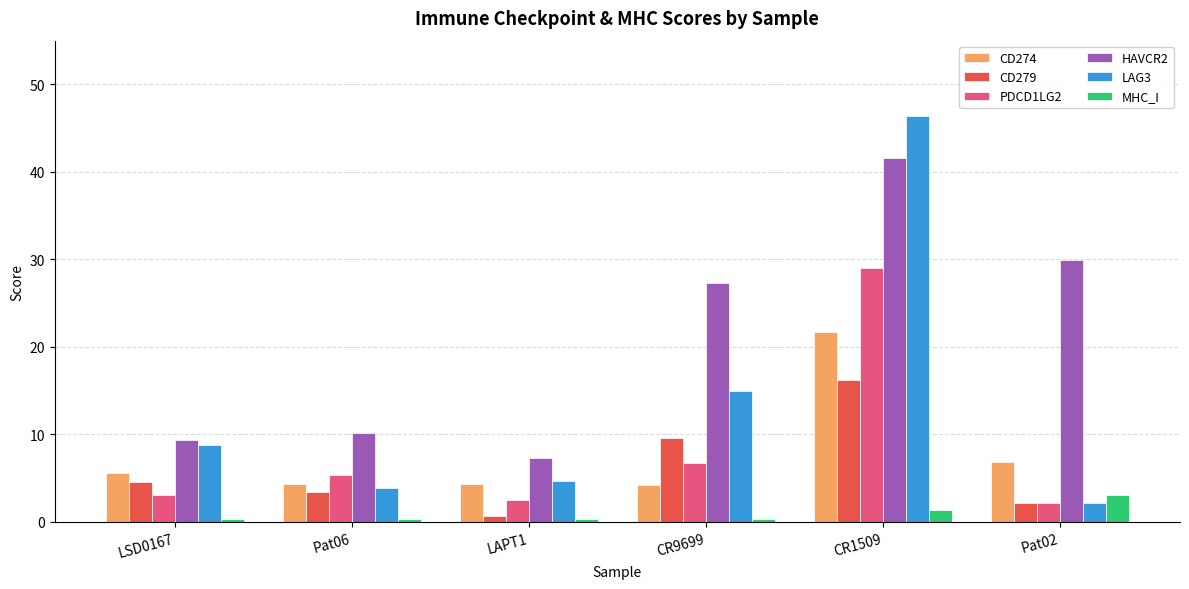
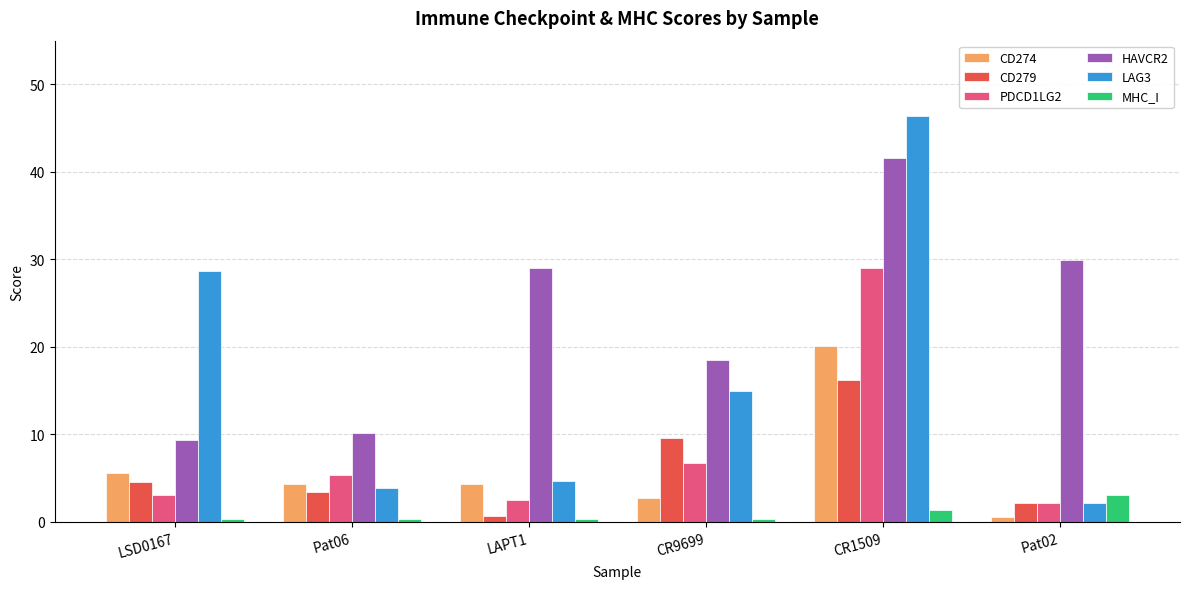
  {
    "CD274": {
      "LSD0167": 6,
      "Pat06": 4,
      "LAPT1": 4,
-     "CR9699": 4,
-     "CR1509": 22,
-     "Pat02": 7
+     "CR9699": 3,
+     "CR1509": 20,
+     "Pat02": 1
    },
    "HAVCR2": {
      "LSD0167": 9,
      "Pat06": 10,
-     "LAPT1": 7,
-     "CR9699": 27,
+     "LAPT1": 29,
+     "CR9699": 19,
      "CR1509": 42,
      "Pat02": 30
    },
    "LAG3": {
-     "LSD0167": 9,
+     "LSD0167": 29,
      "Pat06": 4,
      "LAPT1": 5,
      "CR9699": 15,
      "CR1509": 46,
      "Pat02": 2
    },
    "MHC_I": {
      "LSD0167": 0,
      "LAPT1": 0,
      "CR9699": 0,
      "CR1509": 1,
      "Pat02": 3
    }
  }
